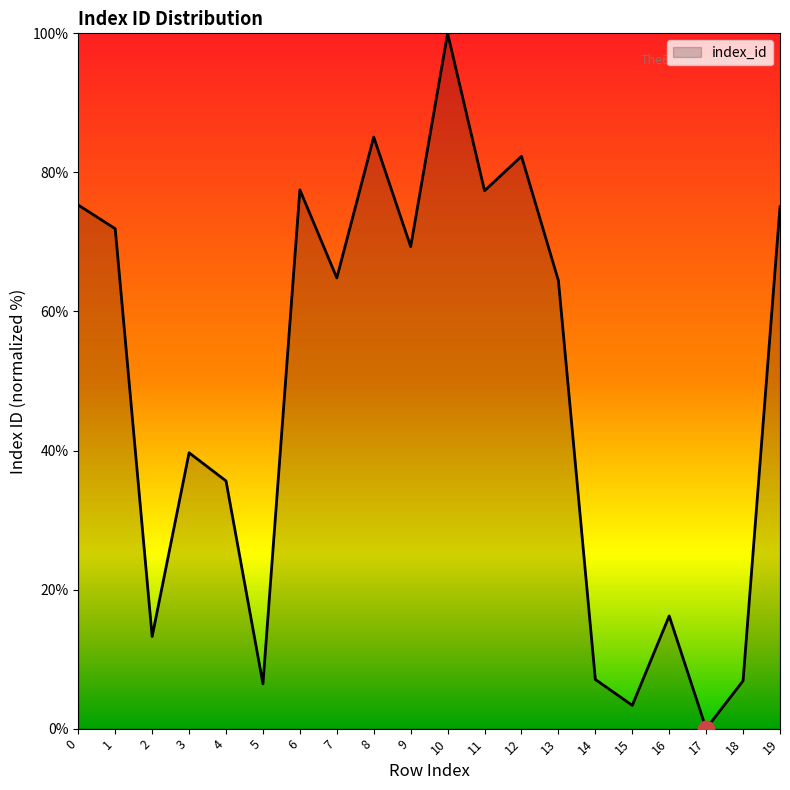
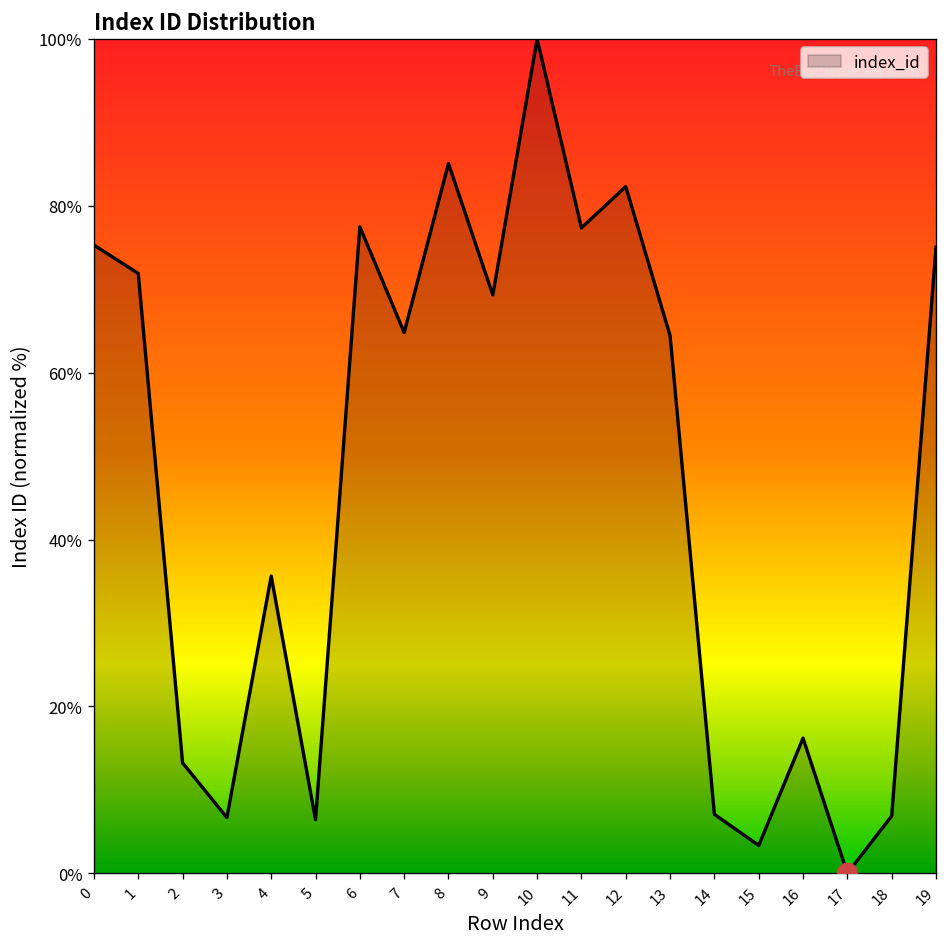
  {
    "index_id": {
      "0": "75%",
      "1": "72%",
      "2": "13%",
-     "3": "40%",
+     "3": "7%",
      "4": "36%",
      "5": "6%",
      "6": "77%",
      "7": "65%",
      "8": "85%",
      "9": "69%",
      "10": "100%",
      "11": "77%",
      "12": "82%",
      "13": "64%",
      "14": "7%",
      "15": "3%",
      "16": "16%",
      "18": "7%",
      "19": "75%"
    }
  }
